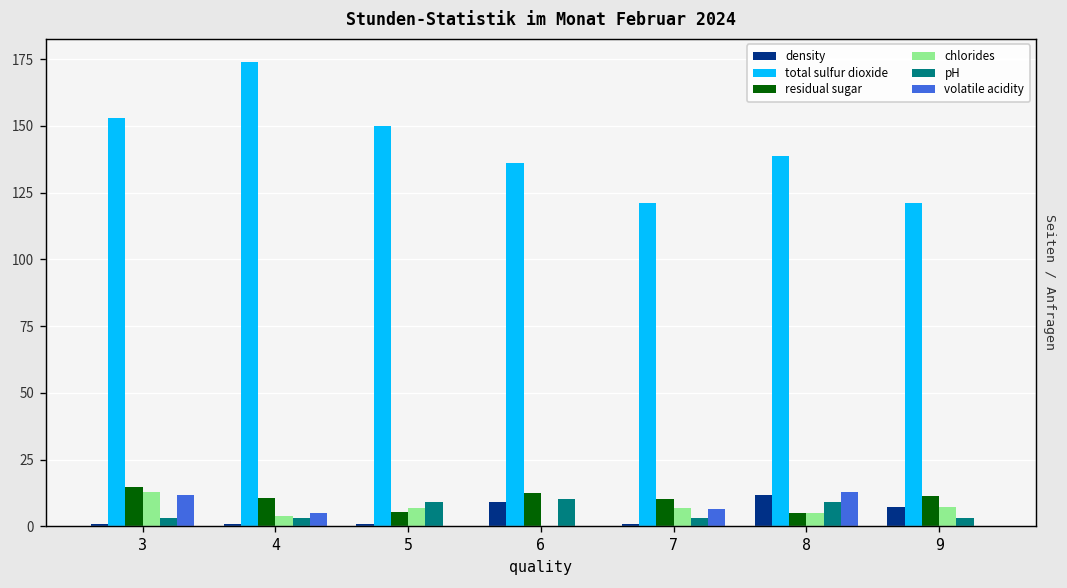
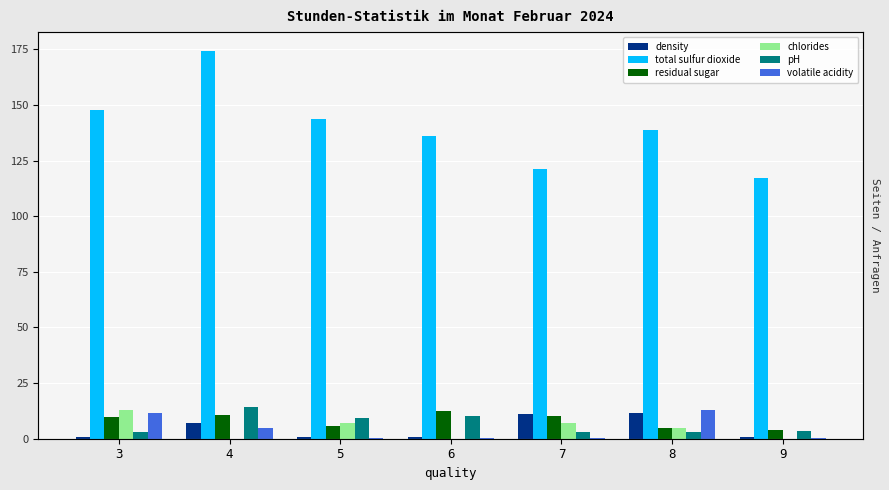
  {
    "density": {
-     "4": 1,
-     "6": 9,
-     "7": 1,
+     "4": 7,
+     "6": 1,
+     "7": 11,
      "8": 12,
-     "9": 7
+     "9": 1
    },
    "total sulfur dioxide": {
-     "3": 153,
+     "3": 148,
      "4": 174,
-     "5": 150,
+     "5": 144,
      "6": 136,
      "7": 121,
      "8": 139,
-     "9": 121
+     "9": 117
    },
    "residual sugar": {
-     "3": 15,
+     "3": 10,
      "4": 11,
      "5": 6,
      "6": 13,
      "7": 10,
      "8": 5,
-     "9": 11
+     "9": 4
    },
    "chlorides": {
      "3": 13,
-     "4": 4,
+     "4": 0,
      "5": 7,
      "7": 7,
      "8": 5,
-     "9": 7
+     "9": 0
    },
    "pH": {
      "3": 3,
-     "4": 3,
+     "4": 14,
      "5": 9,
      "6": 10,
      "7": 3,
-     "8": 9,
+     "8": 3,
      "9": 3
    },
    "volatile acidity": {
      "3": 12,
      "4": 5,
-     "7": 7,
+     "7": 0,
      "8": 13
    }
  }
